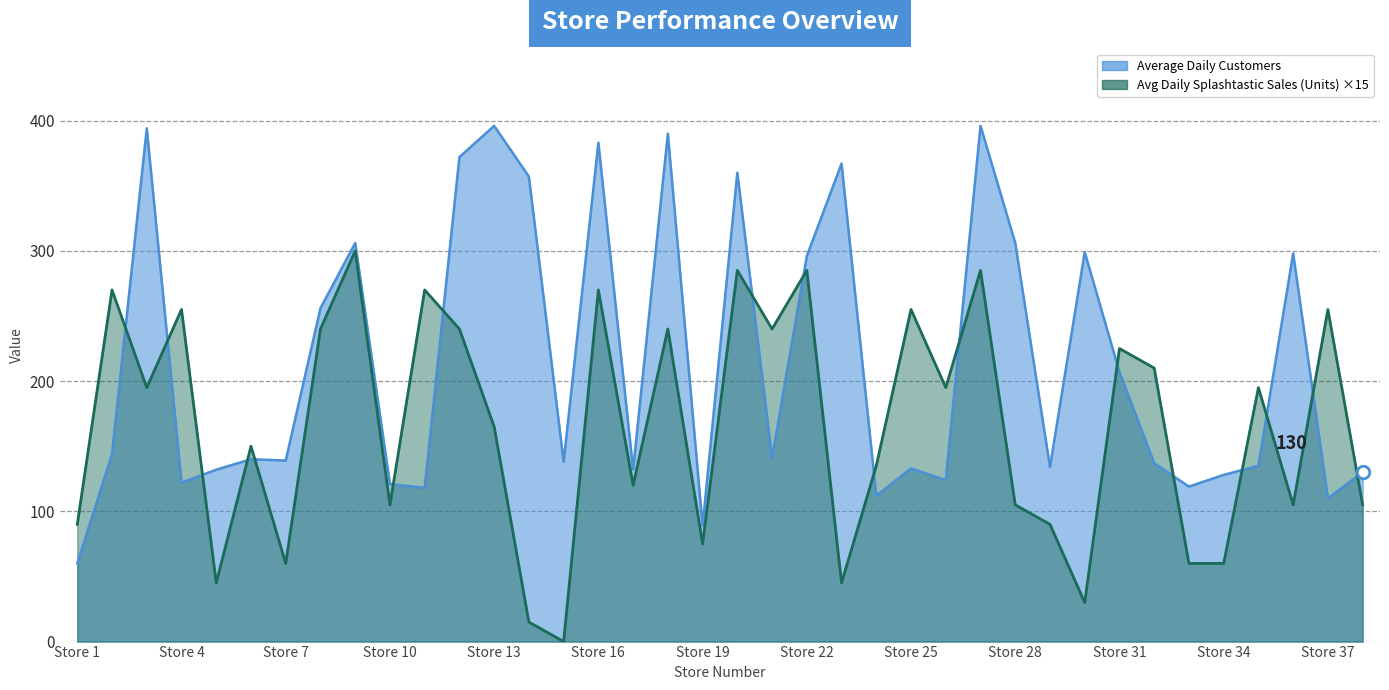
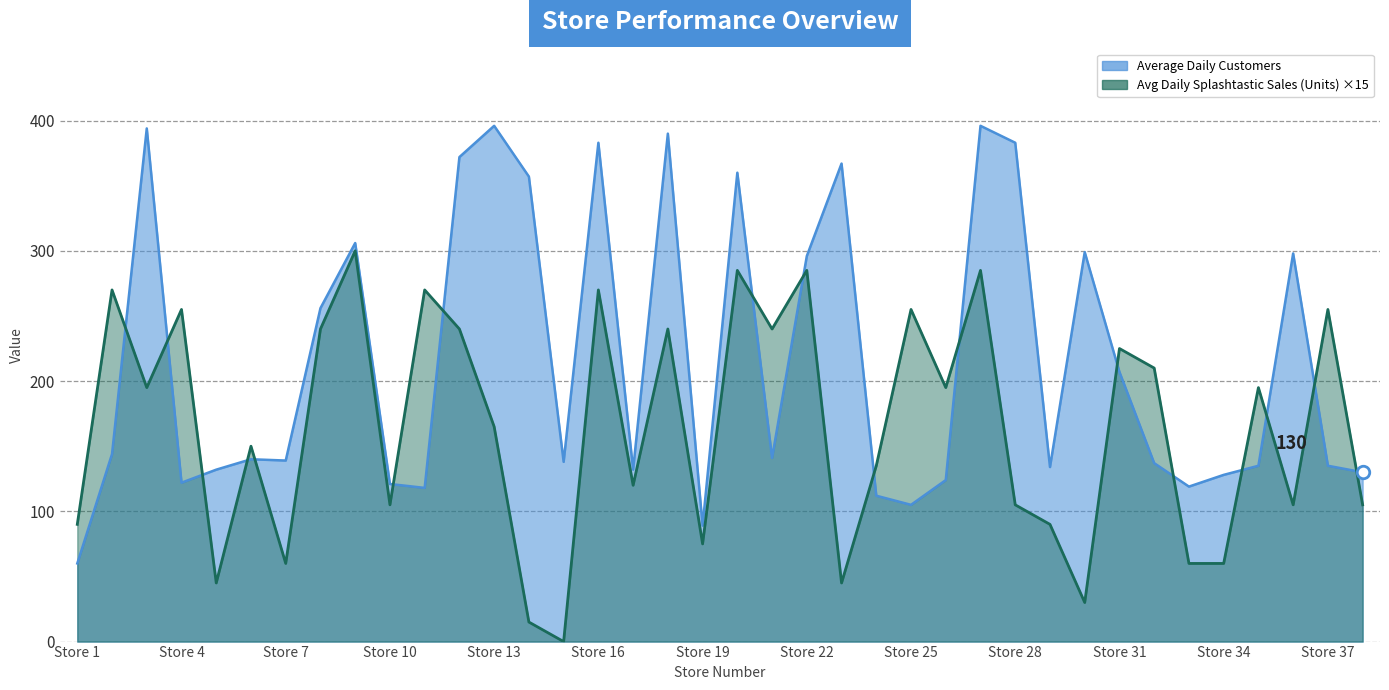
  {
    "Average Daily Customers": {
      "Store 1": 60,
      "Store 4": 122,
      "Store 7": 139,
      "Store 10": 121,
      "Store 13": 396,
      "Store 16": 383,
      "Store 19": 89,
      "Store 22": 296,
-     "Store 25": 133,
-     "Store 28": 306,
+     "Store 25": 105,
+     "Store 28": 383,
      "Store 31": 207,
      "Store 34": 128,
-     "Store 37": 110
+     "Store 37": 135
    }
  }
